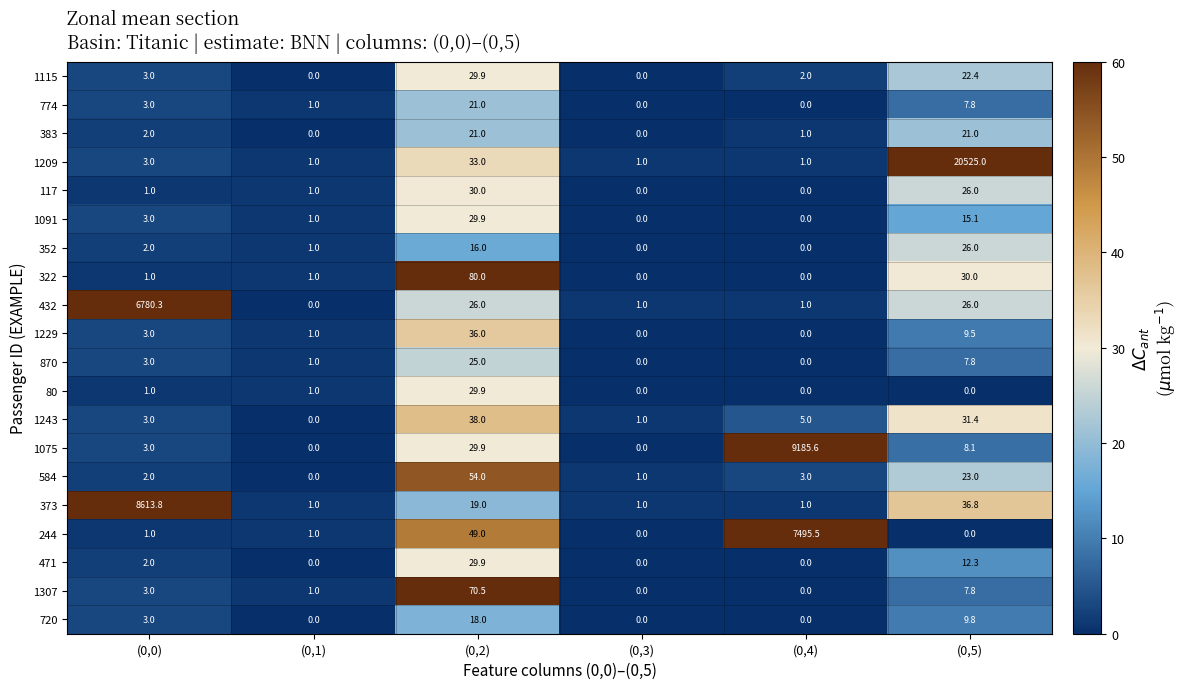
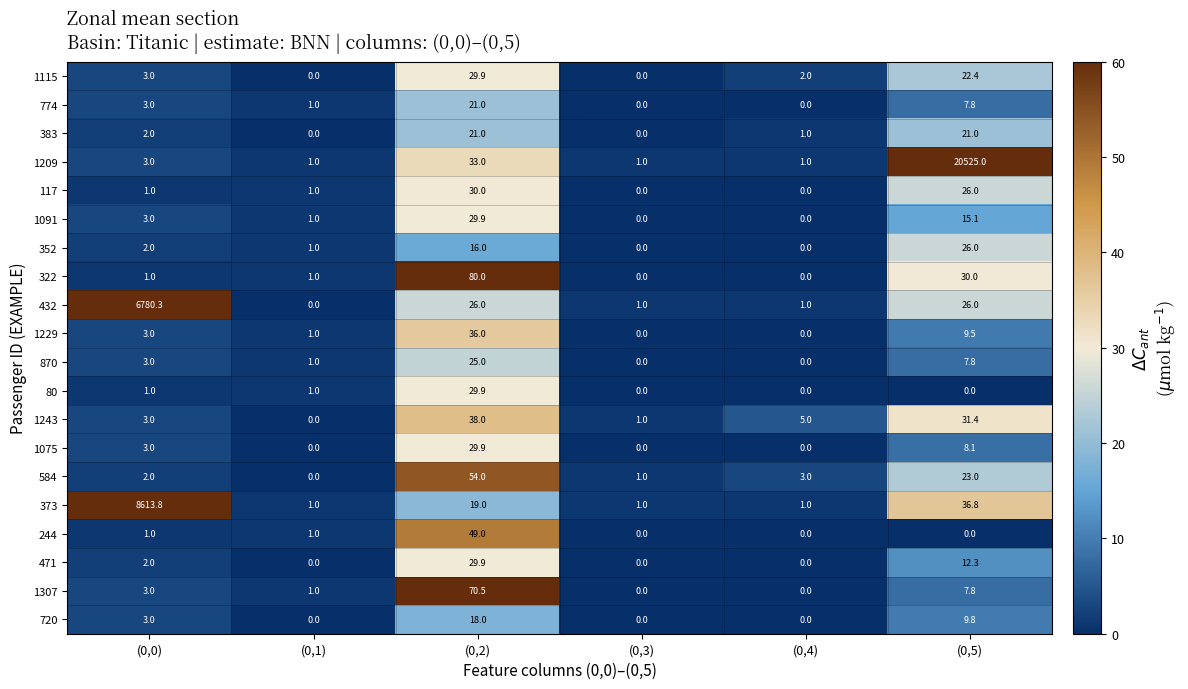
  {
    "1115": {
      "(0,0)": 3.0,
      "(0,1)": 0.0,
      "(0,2)": 29.9,
      "(0,3)": 0.0,
      "(0,4)": 2.0,
      "(0,5)": 22.4
    },
    "774": {
      "(0,0)": 3.0,
      "(0,1)": 1.0,
      "(0,2)": 21.0,
      "(0,3)": 0.0,
      "(0,4)": 0.0,
      "(0,5)": 7.8
    },
    "383": {
      "(0,0)": 2.0,
      "(0,1)": 0.0,
      "(0,2)": 21.0,
      "(0,3)": 0.0,
      "(0,4)": 1.0,
      "(0,5)": 21.0
    },
    "1209": {
      "(0,0)": 3.0,
      "(0,1)": 1.0,
      "(0,2)": 33.0,
      "(0,3)": 1.0,
      "(0,4)": 1.0,
      "(0,5)": 20525.0
    },
    "117": {
      "(0,0)": 1.0,
      "(0,1)": 1.0,
      "(0,2)": 30.0,
      "(0,3)": 0.0,
      "(0,4)": 0.0,
      "(0,5)": 26.0
    },
    "1091": {
      "(0,0)": 3.0,
      "(0,1)": 1.0,
      "(0,2)": 29.9,
      "(0,3)": 0.0,
      "(0,4)": 0.0,
      "(0,5)": 15.1
    },
    "352": {
      "(0,0)": 2.0,
      "(0,1)": 1.0,
      "(0,2)": 16.0,
      "(0,3)": 0.0,
      "(0,4)": 0.0,
      "(0,5)": 26.0
    },
    "322": {
      "(0,0)": 1.0,
      "(0,1)": 1.0,
      "(0,2)": 80.0,
      "(0,3)": 0.0,
      "(0,4)": 0.0,
      "(0,5)": 30.0
    },
    "432": {
      "(0,0)": 6780.3,
      "(0,1)": 0.0,
      "(0,2)": 26.0,
      "(0,3)": 1.0,
      "(0,4)": 1.0,
      "(0,5)": 26.0
    },
    "1229": {
      "(0,0)": 3.0,
      "(0,1)": 1.0,
      "(0,2)": 36.0,
      "(0,3)": 0.0,
      "(0,4)": 0.0,
      "(0,5)": 9.5
    },
    "870": {
      "(0,0)": 3.0,
      "(0,1)": 1.0,
      "(0,2)": 25.0,
      "(0,3)": 0.0,
      "(0,4)": 0.0,
      "(0,5)": 7.8
    },
    "80": {
      "(0,0)": 1.0,
      "(0,1)": 1.0,
      "(0,2)": 29.9,
      "(0,3)": 0.0,
      "(0,4)": 0.0,
      "(0,5)": 0.0
    },
    "1243": {
      "(0,0)": 3.0,
      "(0,1)": 0.0,
      "(0,2)": 38.0,
      "(0,3)": 1.0,
      "(0,4)": 5.0,
      "(0,5)": 31.4
    },
    "1075": {
      "(0,0)": 3.0,
      "(0,1)": 0.0,
      "(0,2)": 29.9,
      "(0,3)": 0.0,
-     "(0,4)": 9185.6,
+     "(0,4)": 0.0,
      "(0,5)": 8.1
    },
    "584": {
      "(0,0)": 2.0,
      "(0,1)": 0.0,
      "(0,2)": 54.0,
      "(0,3)": 1.0,
      "(0,4)": 3.0,
      "(0,5)": 23.0
    },
    "373": {
      "(0,0)": 8613.8,
      "(0,1)": 1.0,
      "(0,2)": 19.0,
      "(0,3)": 1.0,
      "(0,4)": 1.0,
      "(0,5)": 36.8
    },
    "244": {
      "(0,0)": 1.0,
      "(0,1)": 1.0,
      "(0,2)": 49.0,
      "(0,3)": 0.0,
-     "(0,4)": 7495.5,
+     "(0,4)": 0.0,
      "(0,5)": 0.0
    },
    "471": {
      "(0,0)": 2.0,
      "(0,1)": 0.0,
      "(0,2)": 29.9,
      "(0,3)": 0.0,
      "(0,4)": 0.0,
      "(0,5)": 12.3
    },
    "1307": {
      "(0,0)": 3.0,
      "(0,1)": 1.0,
      "(0,2)": 70.5,
      "(0,3)": 0.0,
      "(0,4)": 0.0,
      "(0,5)": 7.8
    },
    "720": {
      "(0,0)": 3.0,
      "(0,1)": 0.0,
      "(0,2)": 18.0,
      "(0,3)": 0.0,
      "(0,4)": 0.0,
      "(0,5)": 9.8
    }
  }
